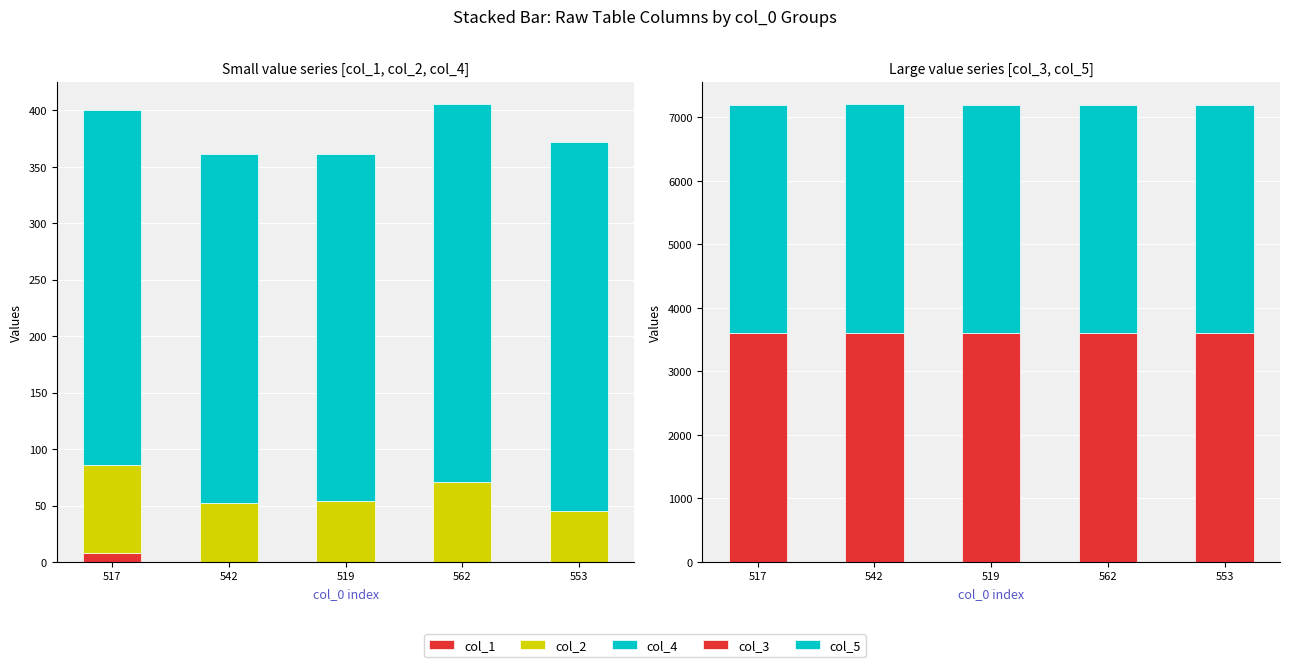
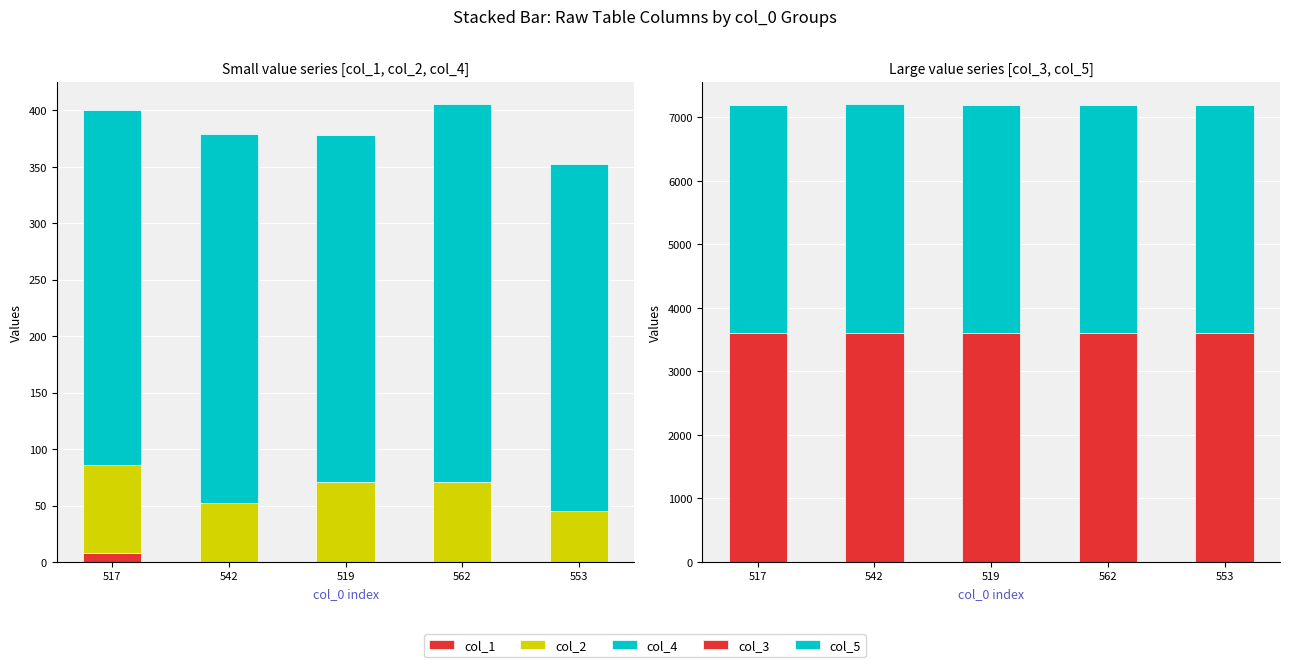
  {
    "Small value series [col_1, col_2, col_4]": {
      "col_1": {
        "517": 8
      },
      "col_2": {
        "517": 78,
        "542": 52,
-       "519": 54,
+       "519": 71,
        "562": 71,
        "553": 45
      },
      "col_4": {
        "517": 315,
-       "542": 309,
+       "542": 327,
        "519": 307,
        "562": 334,
-       "553": 327
+       "553": 307
      }
    },
    "Large value series [col_3, col_5]": {
      "col_3": {
        "517": 3600,
        "542": 3600,
        "519": 3600,
        "562": 3600,
        "553": 3600
      },
      "col_5": {
        "517": 3600,
        "542": 3600,
        "519": 3600,
        "562": 3600,
        "553": 3600
      }
    }
  }
